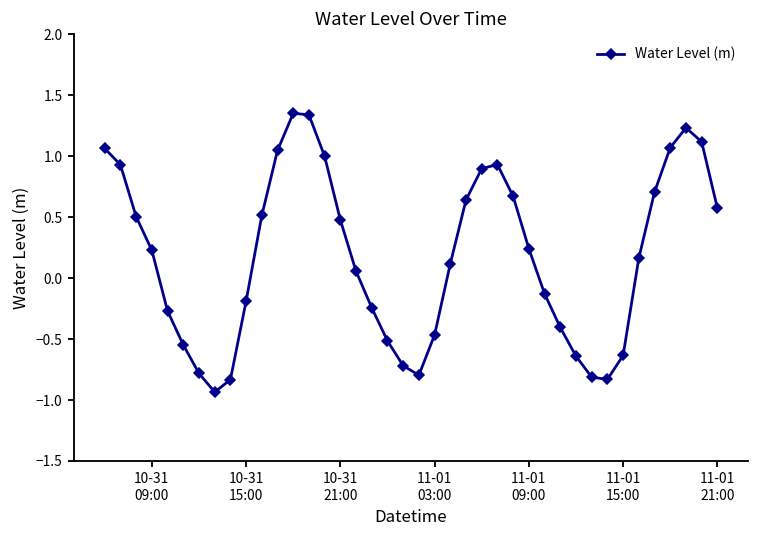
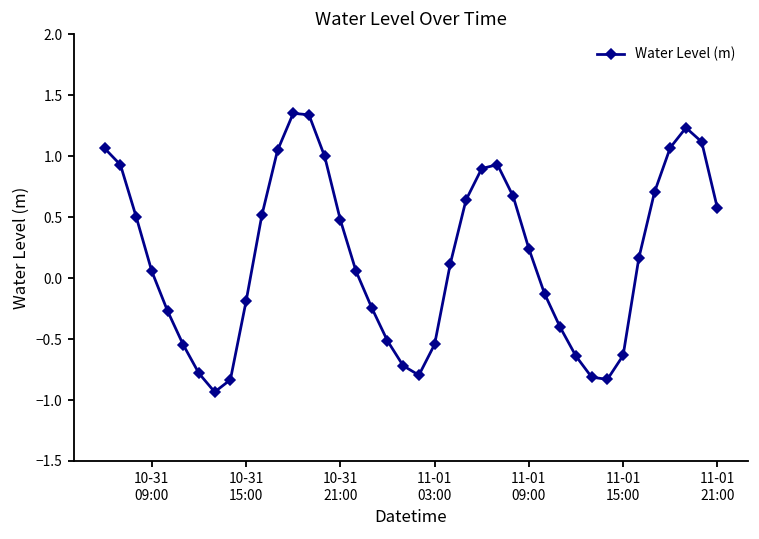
  {
-   "10-31 09:00": 0.23,
+   "10-31 09:00": 0.06,
    "10-31 15:00": -0.19,
    "10-31 21:00": 0.48,
-   "11-01 03:00": -0.47,
+   "11-01 03:00": -0.54,
    "11-01 09:00": 0.24,
    "11-01 15:00": -0.63,
    "11-01 21:00": 0.58
  }
